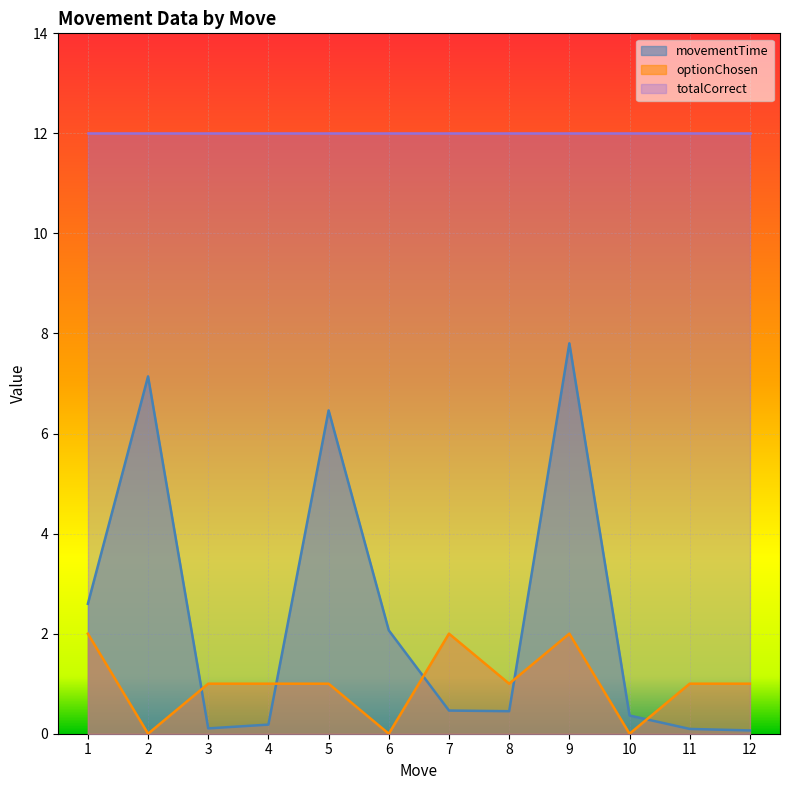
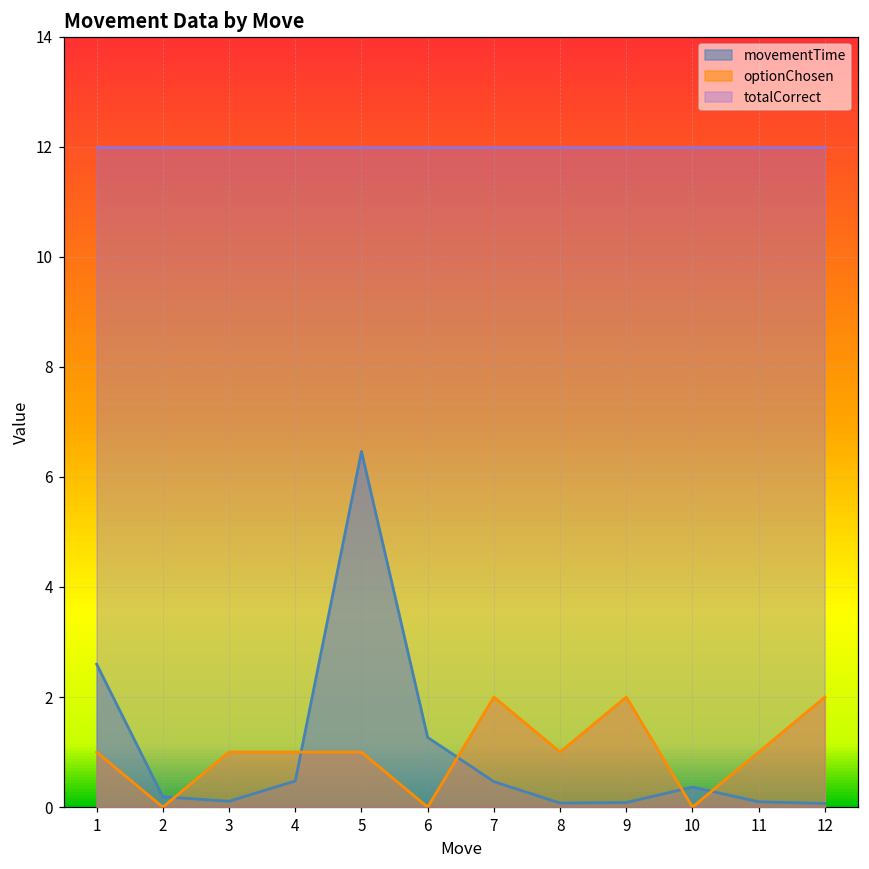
  {
    "movementTime": {
      "1": 2.6,
-     "2": 7.1,
+     "2": 0.2,
      "3": 0.1,
-     "4": 0.2,
+     "4": 0.5,
      "5": 6.5,
-     "6": 2.1,
+     "6": 1.3,
      "7": 0.5,
-     "8": 0.4,
-     "9": 7.8,
+     "8": 0.1,
+     "9": 0.1,
      "10": 0.4,
      "11": 0.1,
      "12": 0.1
    },
    "optionChosen": {
-     "1": 2,
+     "1": 1,
      "2": 0,
      "3": 1,
      "4": 1,
      "5": 1,
      "6": 0,
      "7": 2,
      "8": 1,
      "9": 2,
      "10": 0,
      "11": 1,
-     "12": 1
+     "12": 2
    },
    "totalCorrect": {
      "1": 12.0,
      "2": 12.0,
      "3": 12.0,
      "4": 12.0,
      "5": 12.0,
      "6": 12.0,
      "7": 12.0,
      "8": 12.0,
      "9": 12.0,
      "10": 12.0,
      "11": 12.0,
      "12": 12.0
    }
  }
